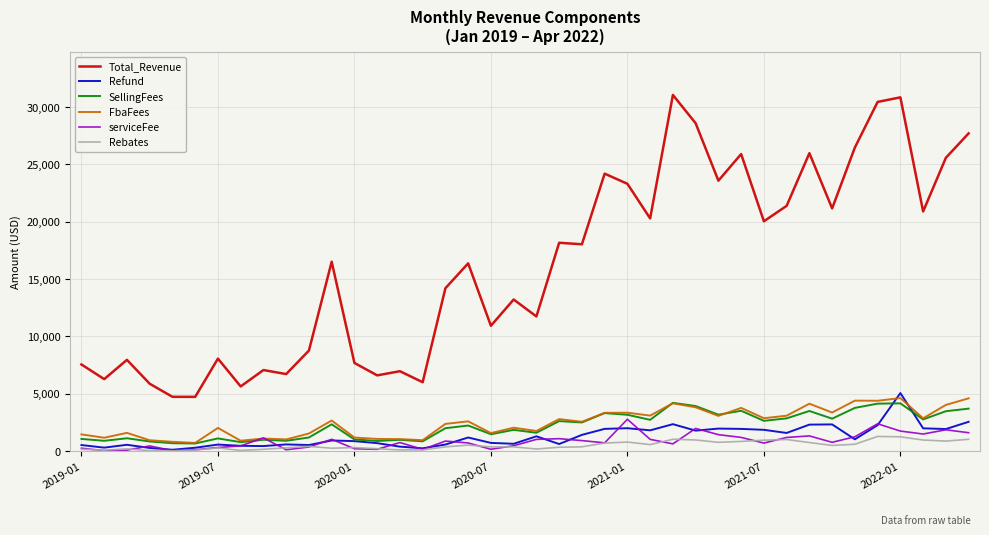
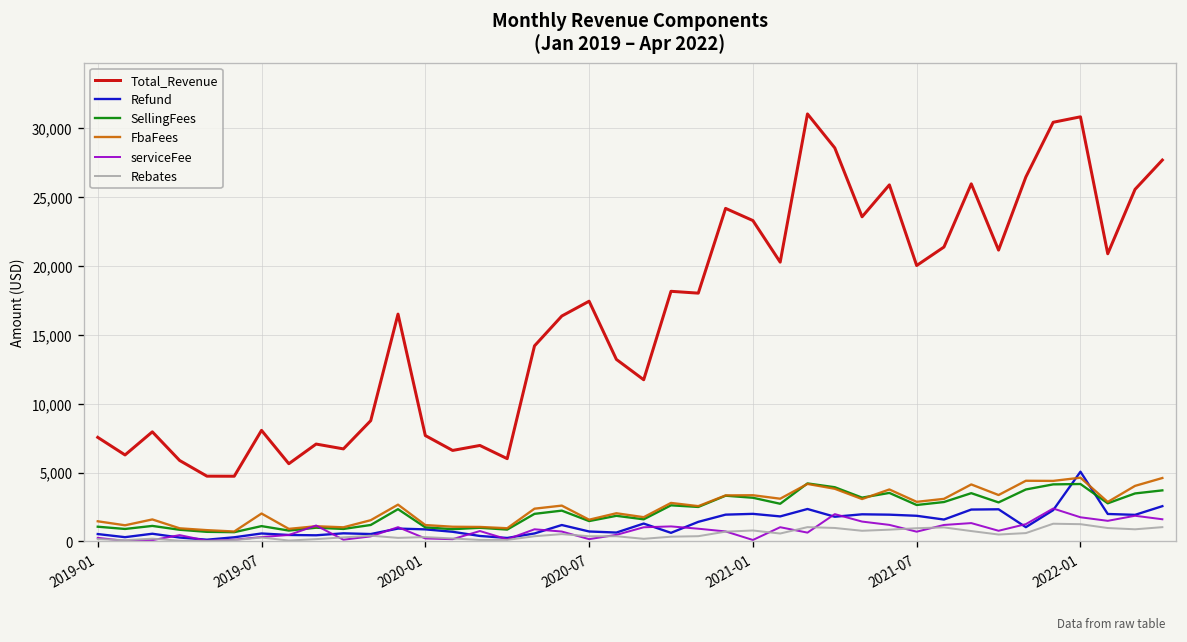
  {
    "Total_Revenue": {
      "2019-01": "7,600",
      "2019-07": "8,100",
      "2020-01": "7,700",
-     "2020-07": "10,900",
+     "2020-07": "17,400",
      "2021-01": "23,300",
      "2021-07": "20,000",
      "2022-01": "30,800"
    },
    "Refund": {
      "2019-01": "500",
      "2019-07": "600",
      "2020-07": "700",
      "2021-01": "2,000",
      "2021-07": "1,900",
      "2022-01": "5,100"
    },
    "SellingFees": {
      "2019-01": "1,100",
      "2019-07": "1,100",
      "2021-07": "2,600",
      "2022-01": "4,200"
    },
    "FbaFees": {
      "2019-01": "1,500",
      "2019-07": "2,000",
      "2021-07": "2,900",
      "2022-01": "4,600"
    },
    "serviceFee": {
-     "2021-01": "2,800",
+     "2021-01": "100",
      "2021-07": "700",
      "2022-01": "1,800"
    },
    "Rebates": {
      "2021-01": "800",
      "2021-07": "1,000",
      "2022-01": "1,300"
    }
  }
